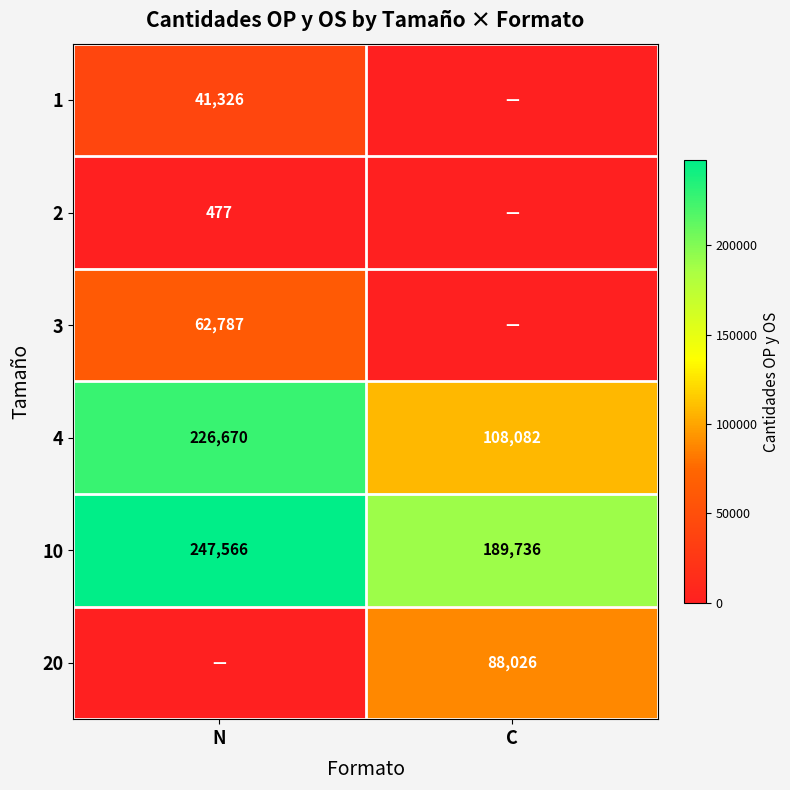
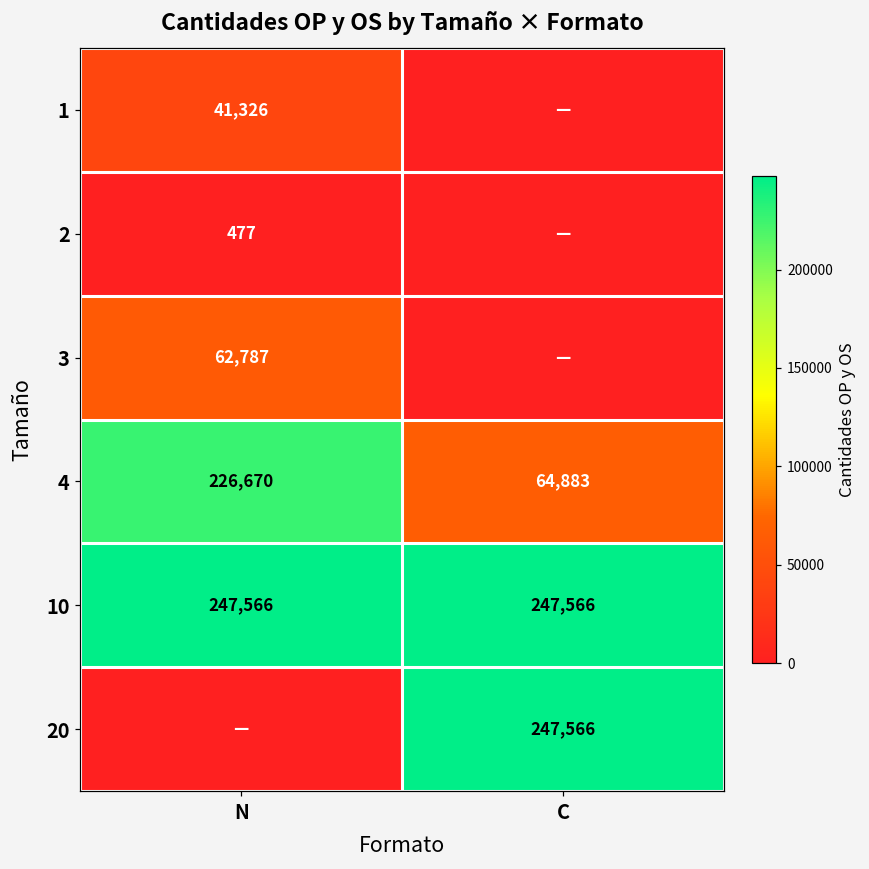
  {
    "1": {
      "N": "41,326"
    },
    "2": {
      "N": "477"
    },
    "3": {
      "N": "62,787"
    },
    "4": {
      "N": "226,670",
-     "C": "108,082"
+     "C": "64,883"
    },
    "10": {
      "N": "247,566",
-     "C": "189,736"
+     "C": "247,566"
    },
    "20": {
-     "C": "88,026"
+     "C": "247,566"
    }
  }
